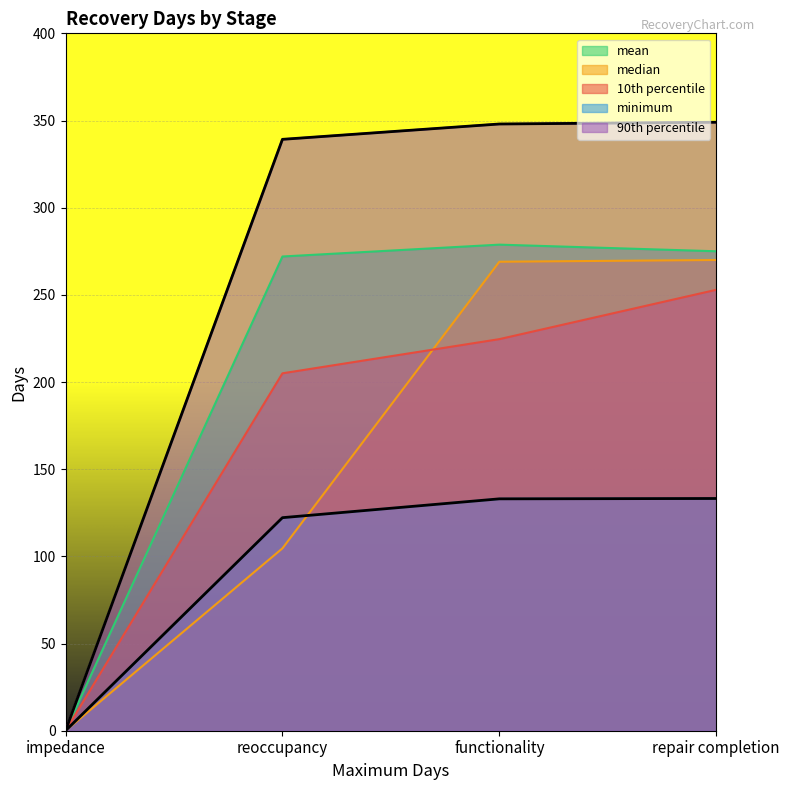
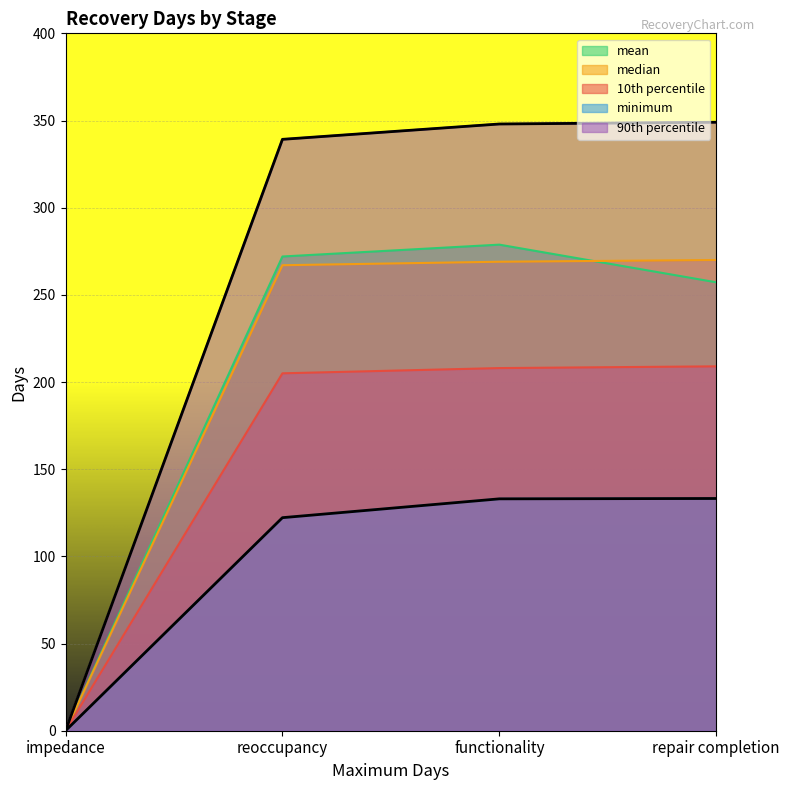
  {
    "mean": {
      "reoccupancy": 272,
      "functionality": 279,
-     "repair completion": 275
+     "repair completion": 257
    },
    "median": {
-     "reoccupancy": 105,
+     "reoccupancy": 267,
      "functionality": 269,
      "repair completion": 270
    },
    "10th percentile": {
      "reoccupancy": 205,
-     "functionality": 225,
-     "repair completion": 253
+     "functionality": 208,
+     "repair completion": 209
    },
    "minimum": {
      "reoccupancy": 122,
      "functionality": 133,
      "repair completion": 133
    },
    "90th percentile": {
      "reoccupancy": 339,
      "functionality": 348,
      "repair completion": 349
    }
  }
